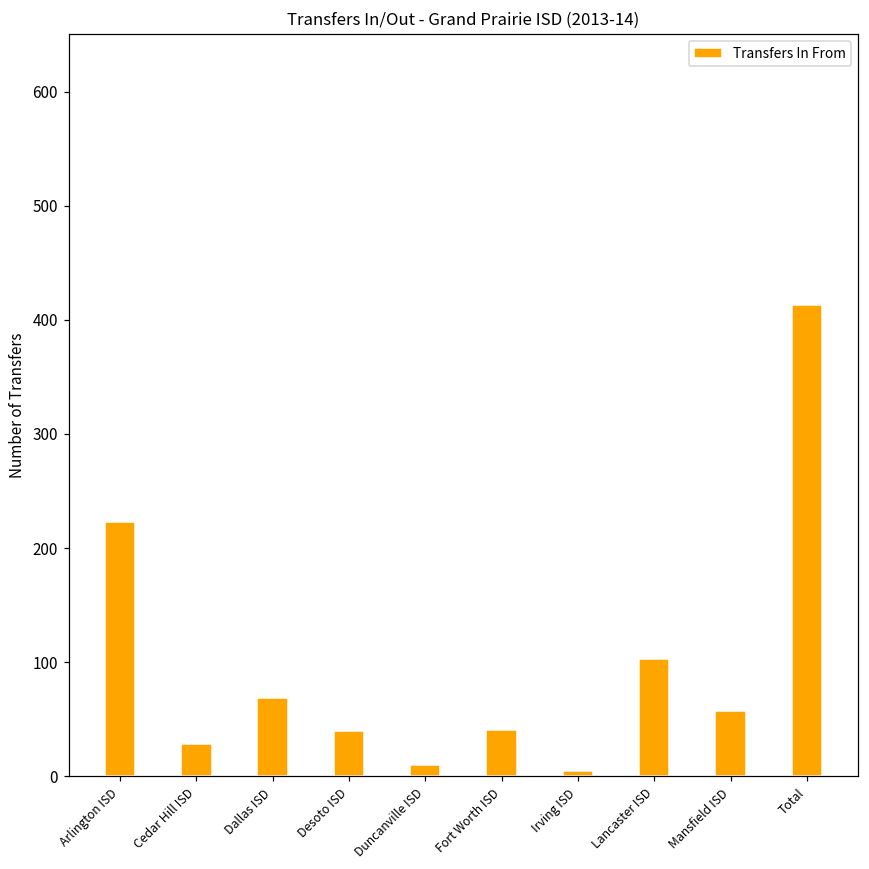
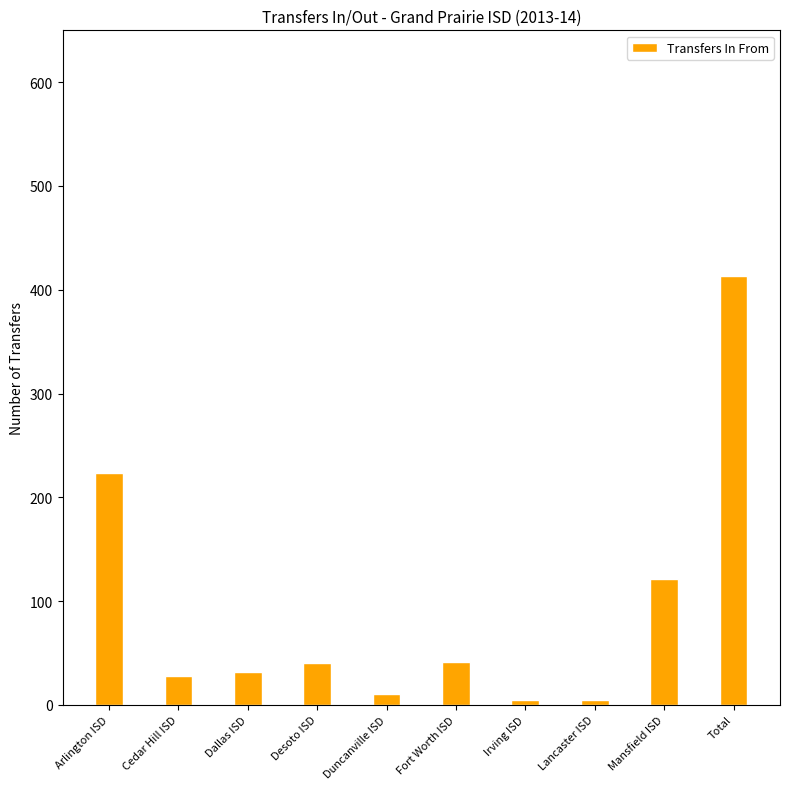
  {
    "Arlington ISD": 223,
    "Cedar Hill ISD": 28,
-   "Dallas ISD": 69,
+   "Dallas ISD": 32,
    "Desoto ISD": 40,
    "Duncanville ISD": 10,
    "Fort Worth ISD": 41,
    "Irving ISD": 5,
-   "Lancaster ISD": 103,
-   "Mansfield ISD": 57,
+   "Lancaster ISD": 5,
+   "Mansfield ISD": 121,
    "Total": 413
  }
